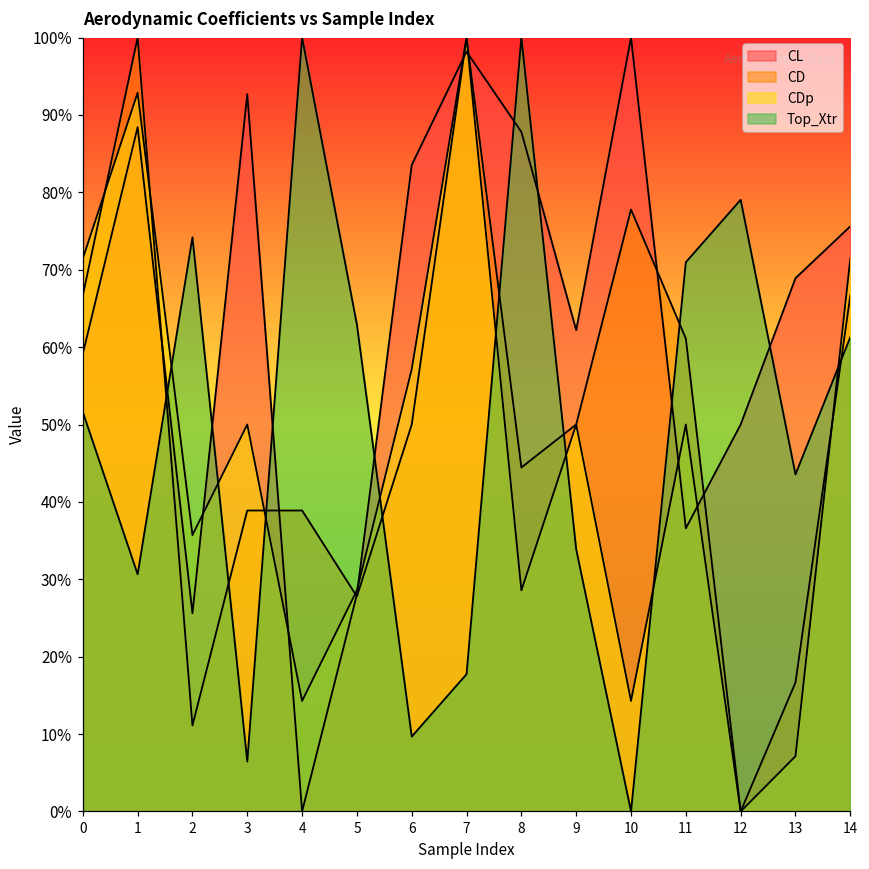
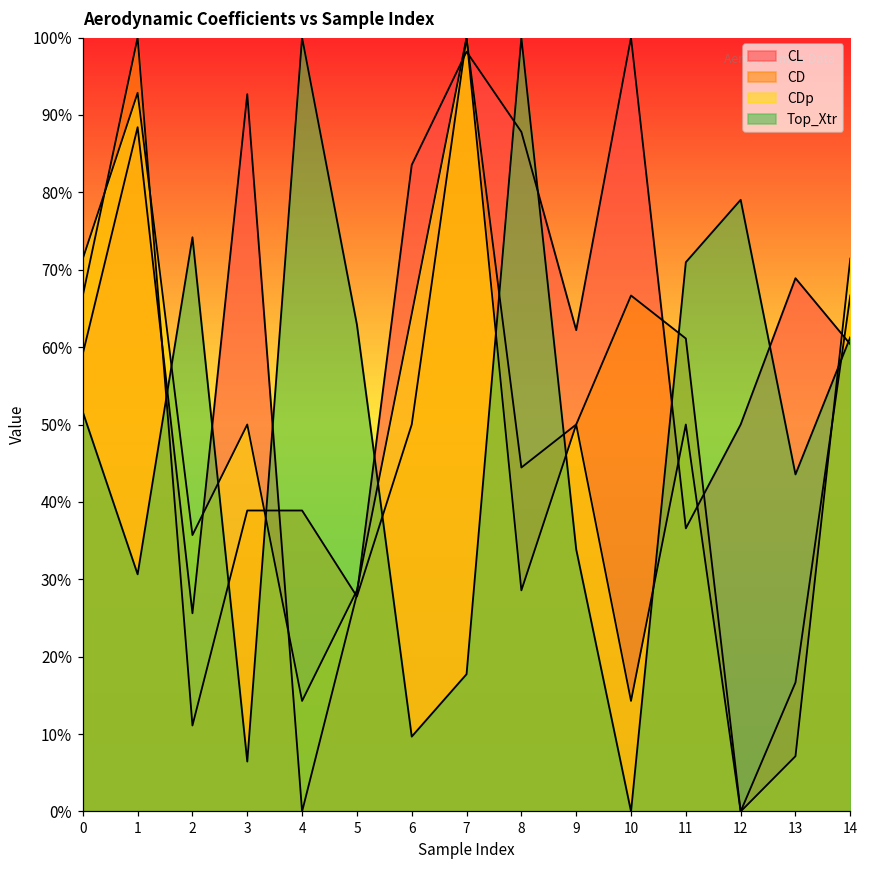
  {
    "CL": {
      "0": "59%",
      "1": "88%",
      "2": "26%",
      "3": "93%",
      "4": "0%",
      "6": "84%",
      "7": "98%",
      "8": "88%",
      "9": "62%",
      "10": "100%",
      "11": "37%",
      "12": "50%",
      "13": "69%",
-     "14": "76%"
+     "14": "60%"
    },
    "CD": {
      "0": "67%",
      "1": "100%",
      "2": "11%",
      "3": "39%",
      "4": "39%",
      "6": "50%",
      "8": "44%",
-     "10": "78%",
+     "10": "67%",
      "11": "61%",
      "13": "17%",
      "14": "67%"
    },
    "CDp": {
      "0": "71%",
      "1": "93%",
      "2": "36%",
      "3": "50%",
      "4": "14%",
      "5": "29%",
-     "6": "57%",
+     "6": "64%",
      "8": "29%",
      "10": "14%",
      "11": "50%",
      "13": "7%",
      "14": "71%"
    },
    "Top_Xtr": {
      "0": "52%",
      "1": "31%",
      "2": "74%",
      "3": "6%",
      "4": "100%",
      "5": "63%",
      "6": "10%",
      "7": "18%",
      "8": "100%",
      "9": "34%",
      "10": "0%",
      "11": "71%",
      "12": "79%",
      "13": "44%",
      "14": "61%"
    }
  }
